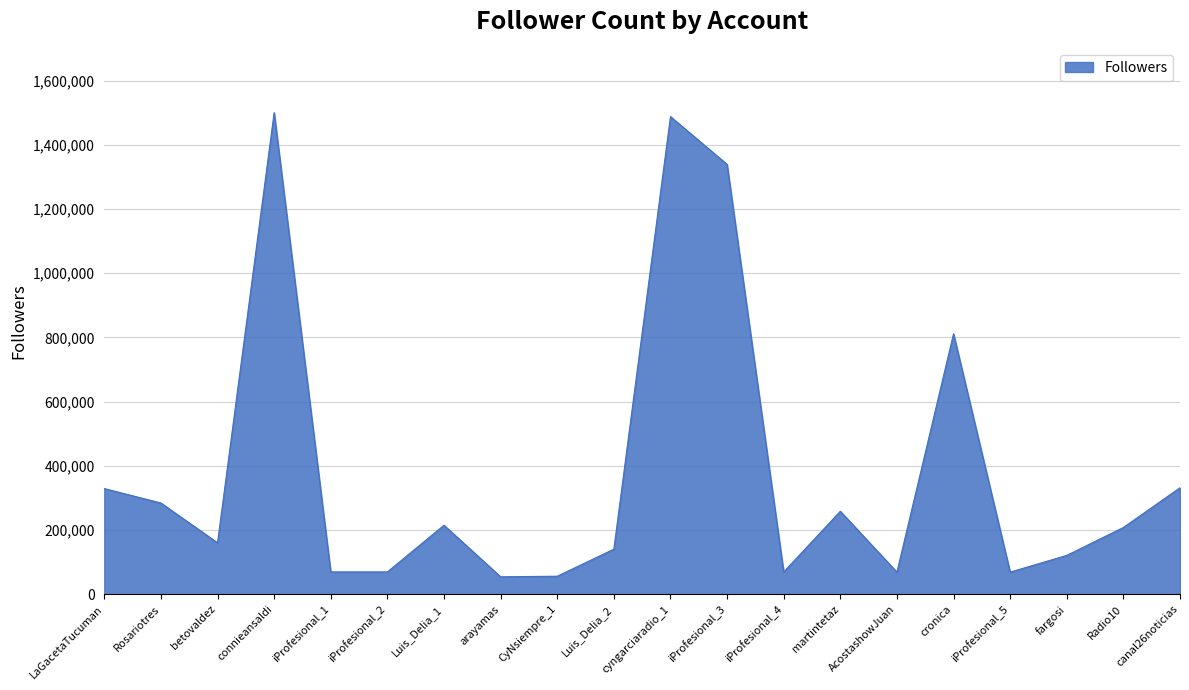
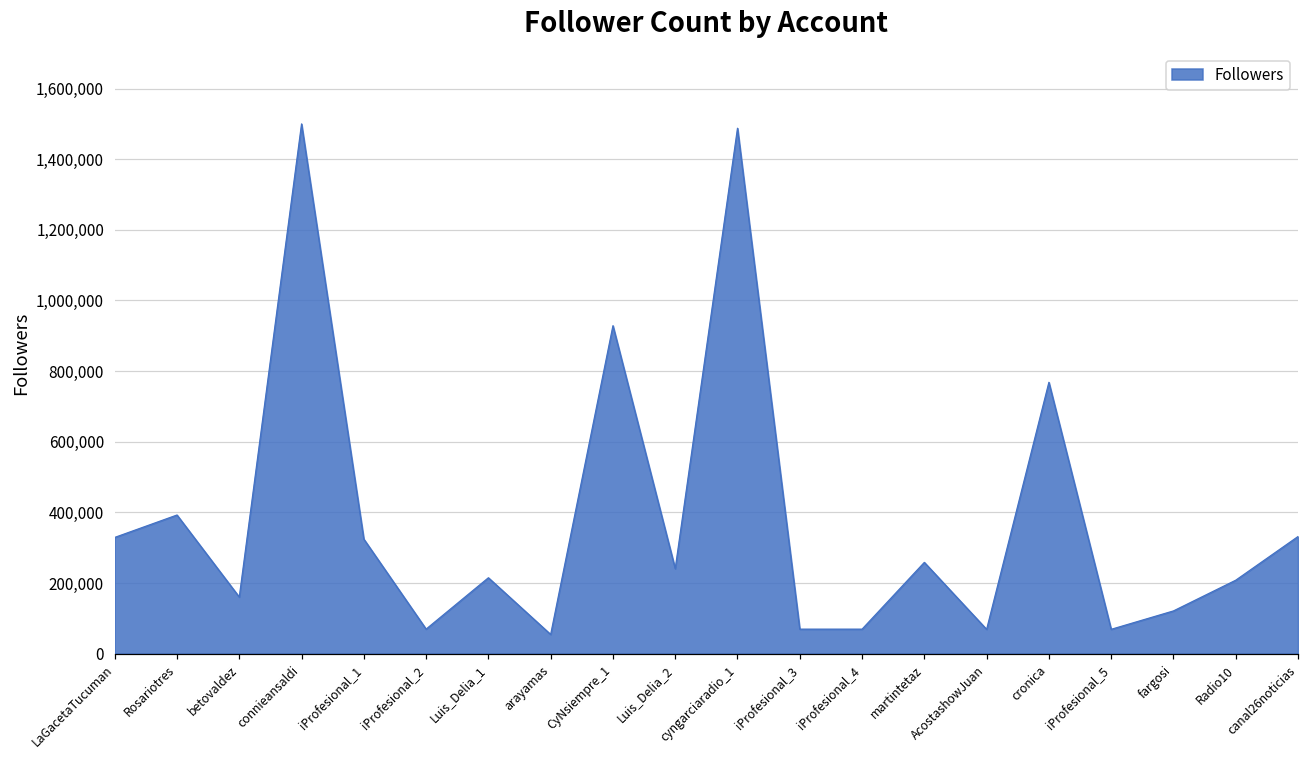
  {
    "LaGacetaTucuman": "330,000",
-   "Rosariotres": "280,000",
+   "Rosariotres": "390,000",
    "betovaldez": "160,000",
    "connieansaldi": "1,500,000",
-   "iProfesional_1": "70,000",
+   "iProfesional_1": "320,000",
    "iProfesional_2": "70,000",
    "Luis_Delia_1": "210,000",
    "arayamas": "50,000",
-   "CyNsiempre_1": "60,000",
-   "Luis_Delia_2": "140,000",
+   "CyNsiempre_1": "930,000",
+   "Luis_Delia_2": "240,000",
    "cyngarciaradio_1": "1,490,000",
-   "iProfesional_3": "1,340,000",
+   "iProfesional_3": "70,000",
    "iProfesional_4": "70,000",
    "martintetaz": "260,000",
    "AcostashowJuan": "70,000",
-   "cronica": "810,000",
+   "cronica": "770,000",
    "iProfesional_5": "70,000",
    "fargosi": "120,000",
    "Radio10": "210,000",
    "canal26noticias": "330,000"
  }
